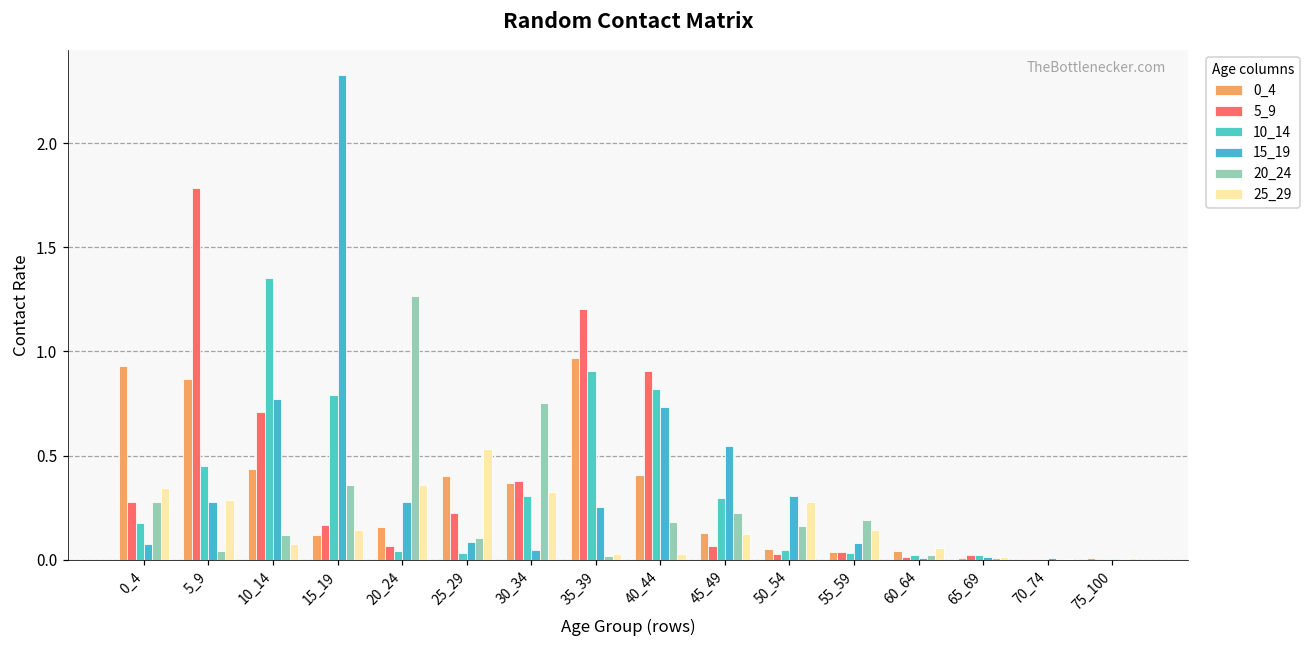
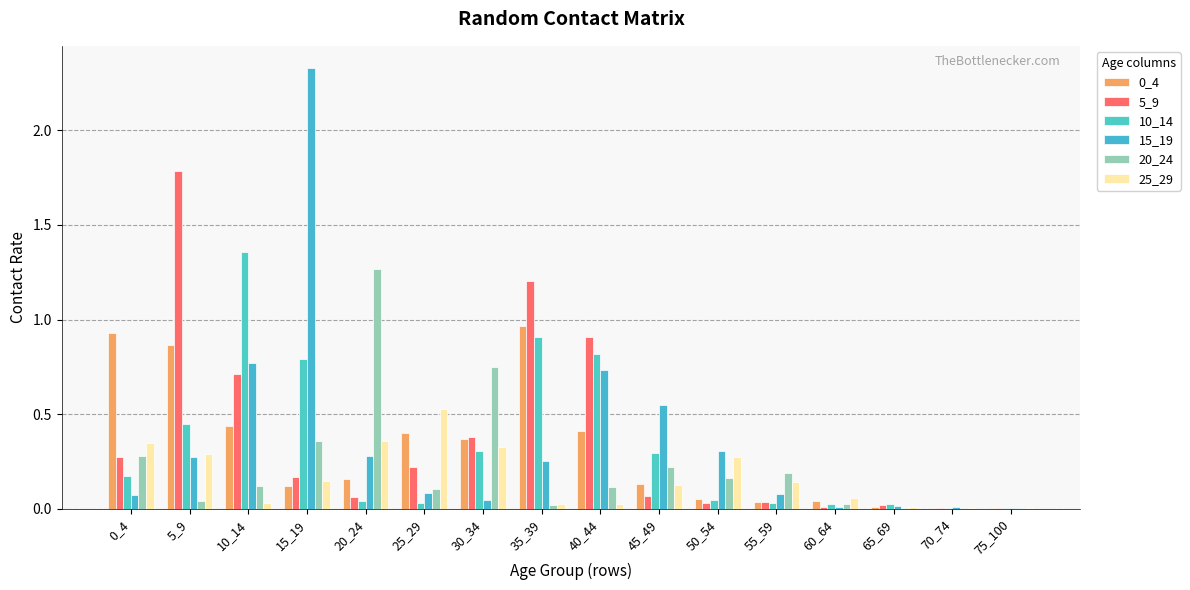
  {
    "20_24": {
      "0_4": 0.28,
      "5_9": 0.04,
      "10_14": 0.12,
      "15_19": 0.36,
      "20_24": 1.27,
      "25_29": 0.10,
      "30_34": 0.75,
      "35_39": 0.02,
-     "40_44": 0.18,
+     "40_44": 0.12,
      "45_49": 0.22,
      "50_54": 0.16,
      "55_59": 0.19,
      "60_64": 0.02
    },
    "25_29": {
      "0_4": 0.35,
      "5_9": 0.29,
-     "10_14": 0.08,
+     "10_14": 0.03,
      "15_19": 0.14,
      "20_24": 0.36,
      "25_29": 0.53,
      "30_34": 0.33,
      "35_39": 0.03,
      "40_44": 0.03,
      "45_49": 0.12,
      "50_54": 0.28,
      "55_59": 0.14,
      "60_64": 0.05
    }
  }
